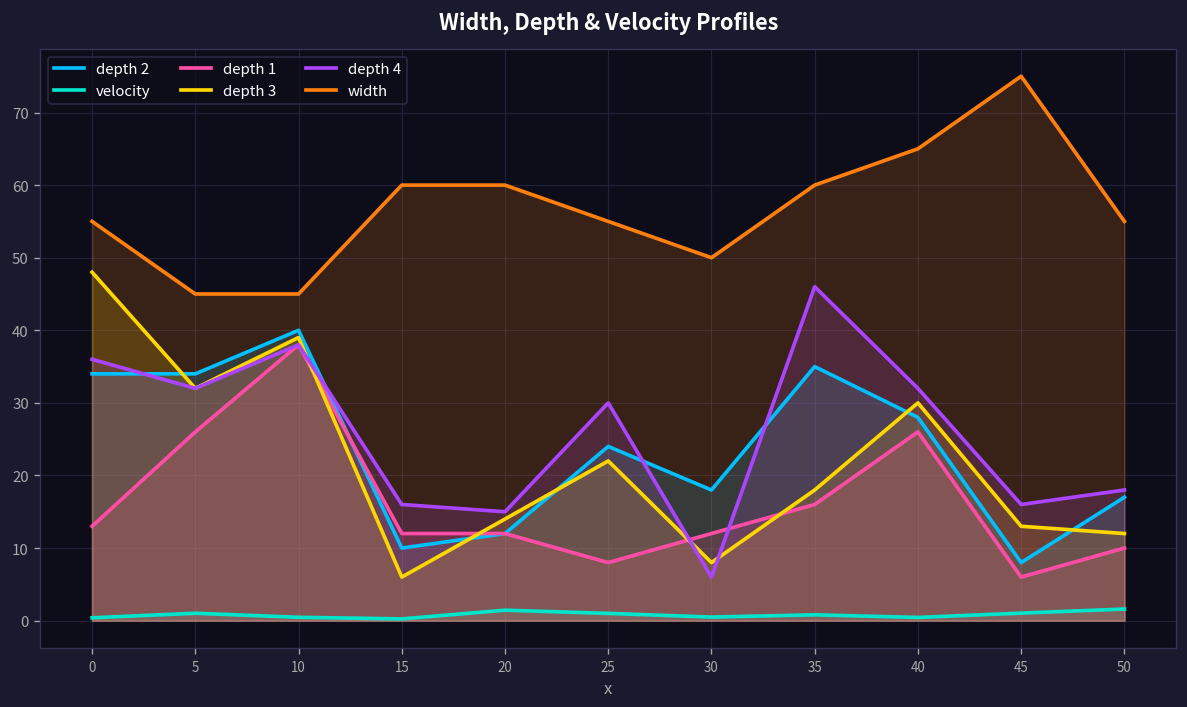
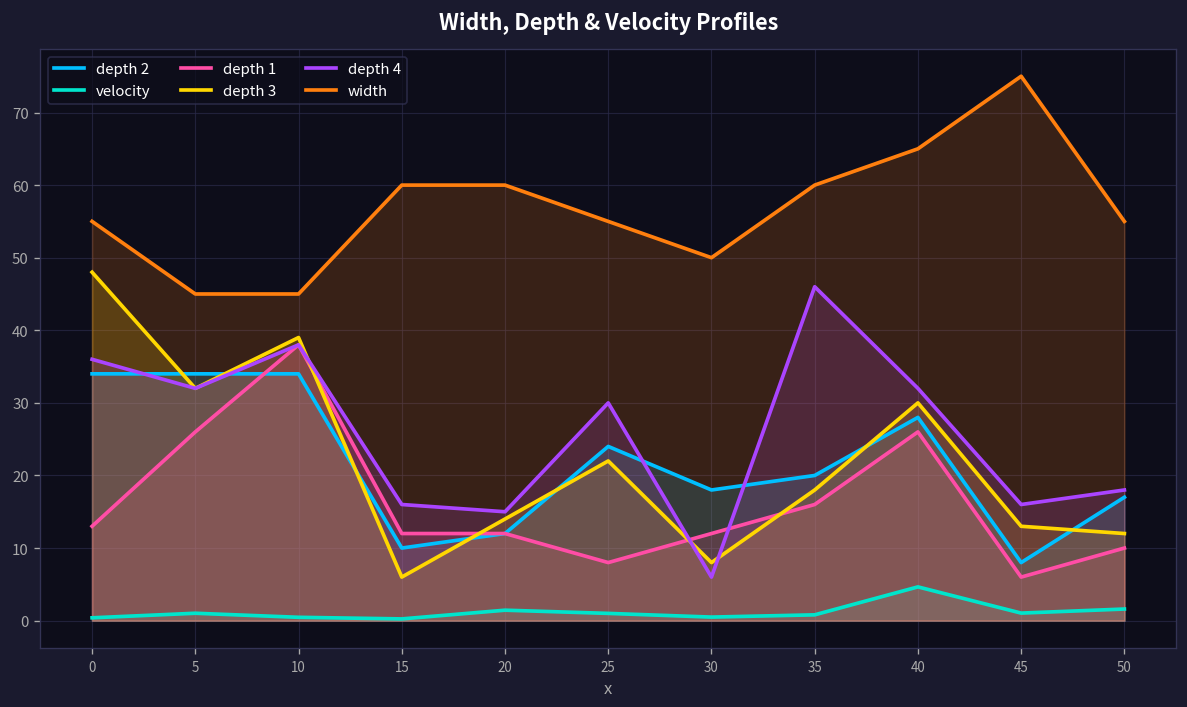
  {
    "depth 2": {
      "0": 34,
      "5": 34,
-     "10": 40,
+     "10": 34,
      "15": 10,
      "25": 24,
      "30": 18,
-     "35": 35,
+     "35": 20,
      "40": 28,
      "45": 8,
      "50": 17
    },
    "velocity": {
      "0": 0,
      "5": 1,
      "10": 0,
      "15": 0,
      "20": 1,
      "25": 1,
      "30": 0,
      "35": 1,
-     "40": 0,
+     "40": 5,
      "45": 1,
      "50": 2
    },
    "depth 1": {
      "0": 13,
      "5": 26,
      "15": 12,
      "25": 8,
      "30": 12,
      "35": 16,
      "40": 26,
      "45": 6,
      "50": 10
    },
    "depth 3": {
      "0": 48,
      "10": 39,
      "15": 6,
      "20": 14,
      "25": 22,
      "30": 8,
      "35": 18,
      "40": 30,
      "45": 13,
      "50": 12
    },
    "depth 4": {
      "0": 36,
      "15": 16,
      "20": 15,
      "25": 30,
      "30": 6,
      "35": 46,
      "40": 32,
      "45": 16,
      "50": 18
    },
    "width": {
      "0": 55,
      "5": 45,
      "10": 45,
      "15": 60,
      "20": 60,
      "25": 55,
      "30": 50,
      "35": 60,
      "40": 65,
      "45": 75,
      "50": 55
    }
  }
